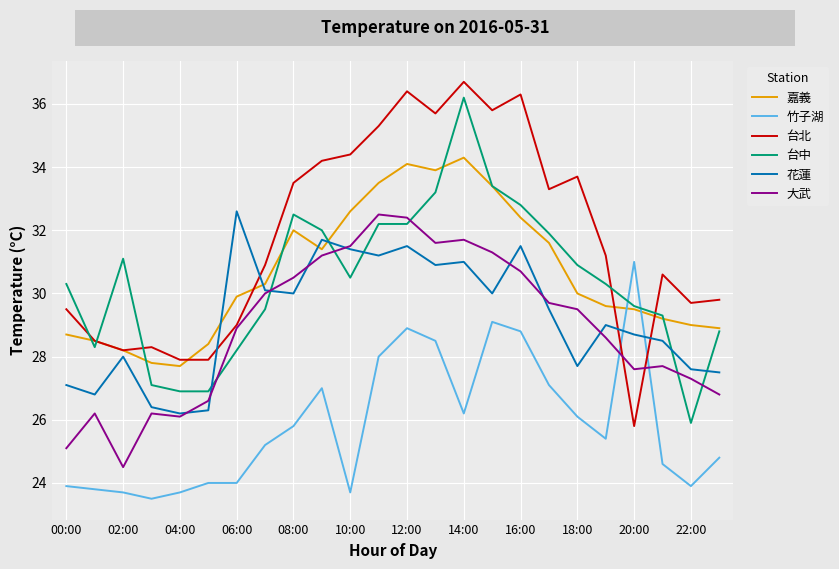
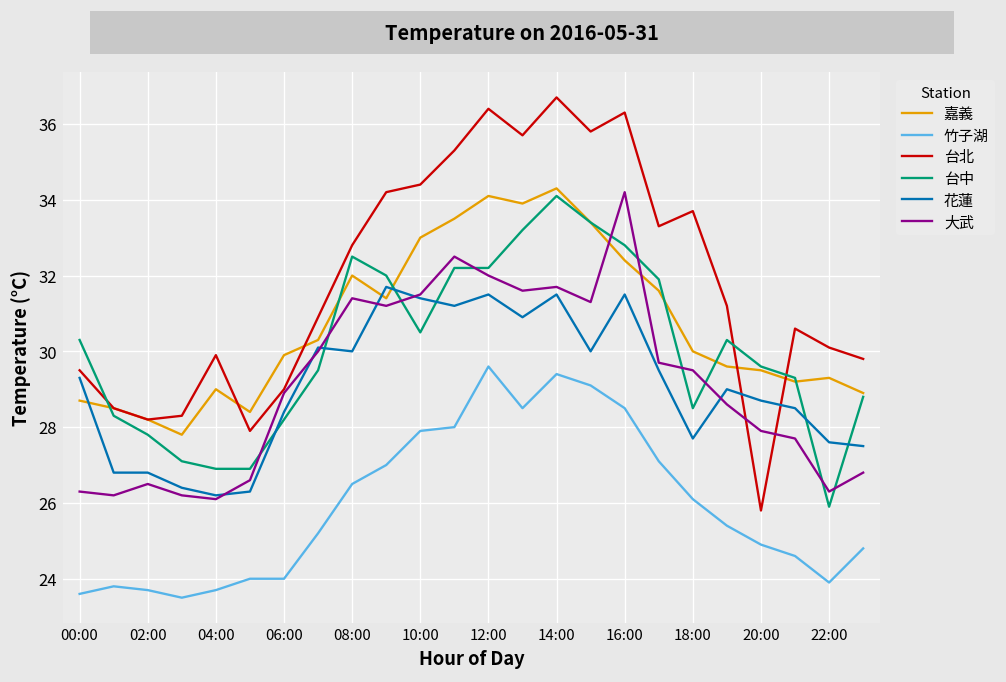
  {
    "嘉義": {
      "00:00": 28.7,
-     "04:00": 27.7,
+     "04:00": 29.0,
      "06:00": 29.9,
      "08:00": 32.0,
-     "10:00": 32.6,
+     "10:00": 33.0,
      "12:00": 34.1,
      "14:00": 34.3,
      "16:00": 32.4,
      "18:00": 30.0,
      "20:00": 29.5,
-     "22:00": 29.0
+     "22:00": 29.3
    },
    "竹子湖": {
-     "00:00": 23.9,
+     "00:00": 23.6,
      "02:00": 23.7,
      "04:00": 23.7,
      "06:00": 24.0,
-     "08:00": 25.8,
-     "10:00": 23.7,
-     "12:00": 28.9,
-     "14:00": 26.2,
-     "16:00": 28.8,
+     "08:00": 26.5,
+     "10:00": 27.9,
+     "12:00": 29.6,
+     "14:00": 29.4,
+     "16:00": 28.5,
      "18:00": 26.1,
-     "20:00": 31.0,
+     "20:00": 24.9,
      "22:00": 23.9
    },
    "台北": {
      "00:00": 29.5,
-     "04:00": 27.9,
+     "04:00": 29.9,
      "06:00": 29.0,
-     "08:00": 33.5,
+     "08:00": 32.8,
      "10:00": 34.4,
      "12:00": 36.4,
      "14:00": 36.7,
      "16:00": 36.3,
      "18:00": 33.7,
      "20:00": 25.8,
-     "22:00": 29.7
+     "22:00": 30.1
    },
    "台中": {
      "00:00": 30.3,
-     "02:00": 31.1,
+     "02:00": 27.8,
      "04:00": 26.9,
      "06:00": 28.2,
      "08:00": 32.5,
      "10:00": 30.5,
      "12:00": 32.2,
-     "14:00": 36.2,
+     "14:00": 34.1,
      "16:00": 32.8,
-     "18:00": 30.9,
+     "18:00": 28.5,
      "20:00": 29.6,
      "22:00": 25.9
    },
    "花蓮": {
-     "00:00": 27.1,
-     "02:00": 28.0,
+     "00:00": 29.3,
+     "02:00": 26.8,
      "04:00": 26.2,
-     "06:00": 32.6,
+     "06:00": 28.4,
      "08:00": 30.0,
      "10:00": 31.4,
      "12:00": 31.5,
-     "14:00": 31.0,
+     "14:00": 31.5,
      "16:00": 31.5,
      "18:00": 27.7,
      "20:00": 28.7,
      "22:00": 27.6
    },
    "大武": {
-     "00:00": 25.1,
-     "02:00": 24.5,
+     "00:00": 26.3,
+     "02:00": 26.5,
      "04:00": 26.1,
      "06:00": 28.9,
-     "08:00": 30.5,
+     "08:00": 31.4,
      "10:00": 31.5,
-     "12:00": 32.4,
+     "12:00": 32.0,
      "14:00": 31.7,
-     "16:00": 30.7,
+     "16:00": 34.2,
      "18:00": 29.5,
-     "20:00": 27.6,
-     "22:00": 27.3
+     "20:00": 27.9,
+     "22:00": 26.3
    }
  }
